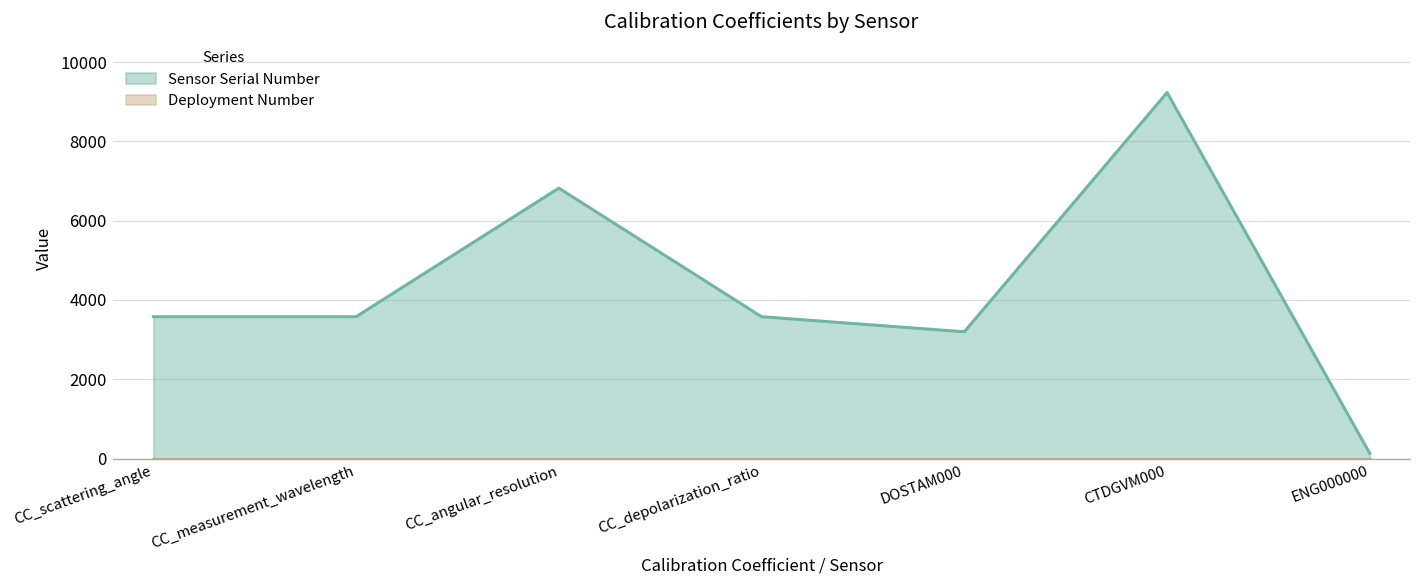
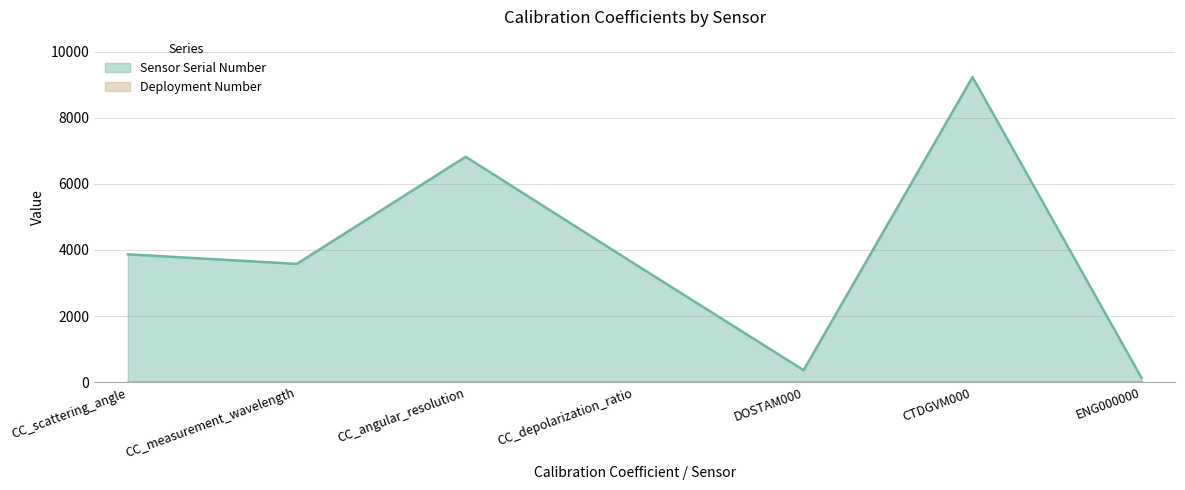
  {
    "Sensor Serial Number": {
-     "CC_scattering_angle": 3600,
+     "CC_scattering_angle": 3900,
      "CC_measurement_wavelength": 3600,
      "CC_angular_resolution": 6800,
      "CC_depolarization_ratio": 3600,
-     "DOSTAM000": 3200,
+     "DOSTAM000": 400,
      "CTDGVM000": 9200,
      "ENG000000": 100
    },
    "Deployment Number": {
      "CC_scattering_angle": 0,
      "CC_measurement_wavelength": 0,
      "CC_angular_resolution": 0,
      "CC_depolarization_ratio": 0,
      "DOSTAM000": 0,
      "CTDGVM000": 0,
      "ENG000000": 0
    }
  }
